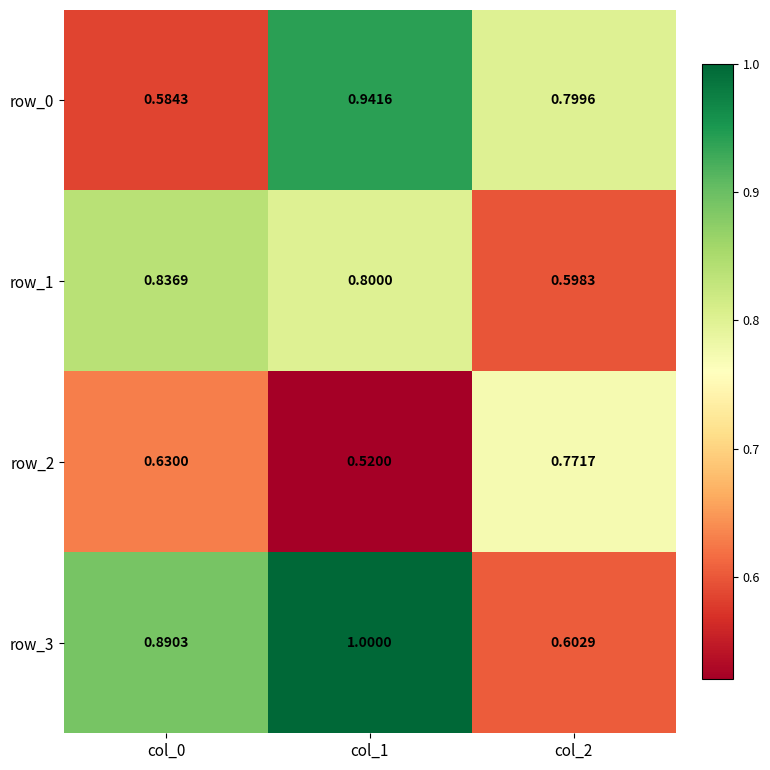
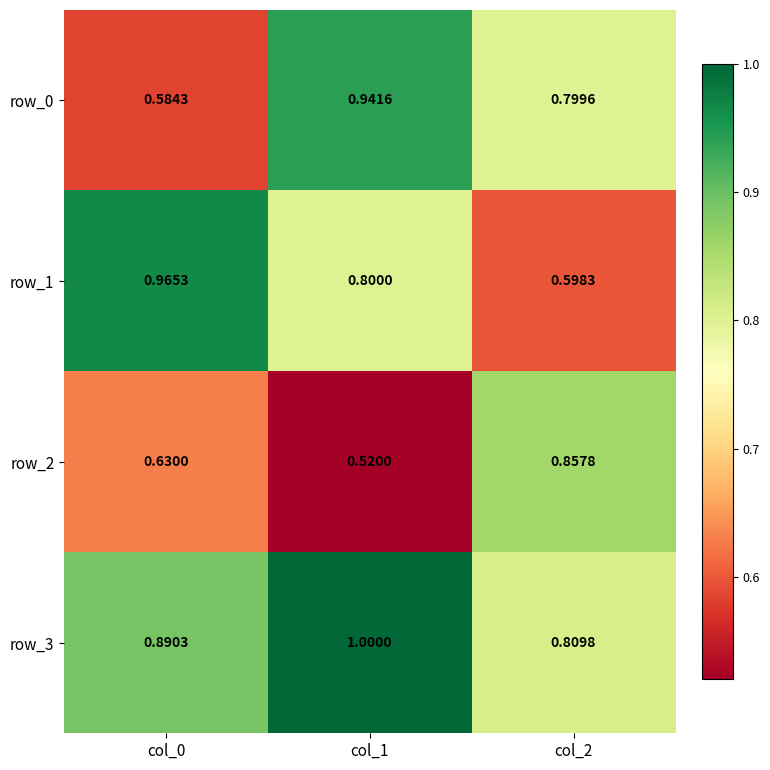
  {
    "row_0": {
      "col_0": 0.5843,
      "col_1": 0.9416,
      "col_2": 0.7996
    },
    "row_1": {
-     "col_0": 0.8369,
+     "col_0": 0.9653,
      "col_1": 0.8000,
      "col_2": 0.5983
    },
    "row_2": {
      "col_0": 0.6300,
      "col_1": 0.5200,
-     "col_2": 0.7717
+     "col_2": 0.8578
    },
    "row_3": {
      "col_0": 0.8903,
      "col_1": 1.0000,
-     "col_2": 0.6029
+     "col_2": 0.8098
    }
  }
